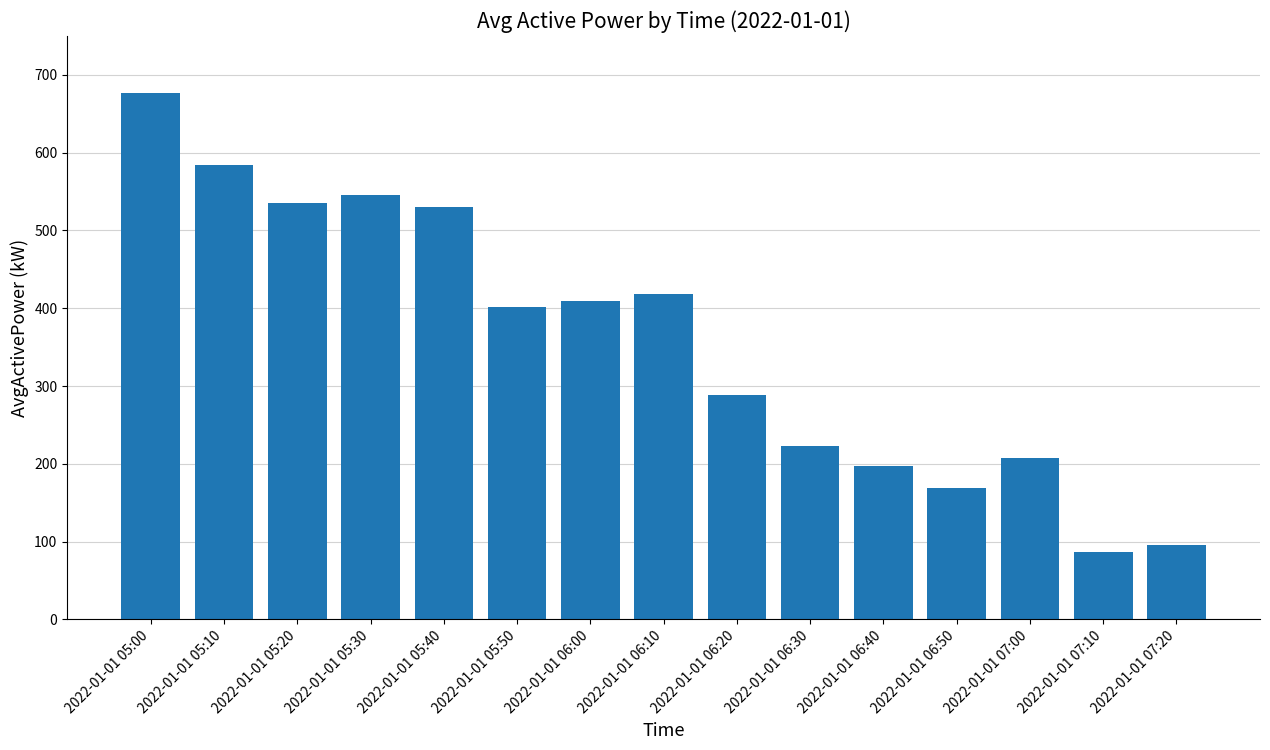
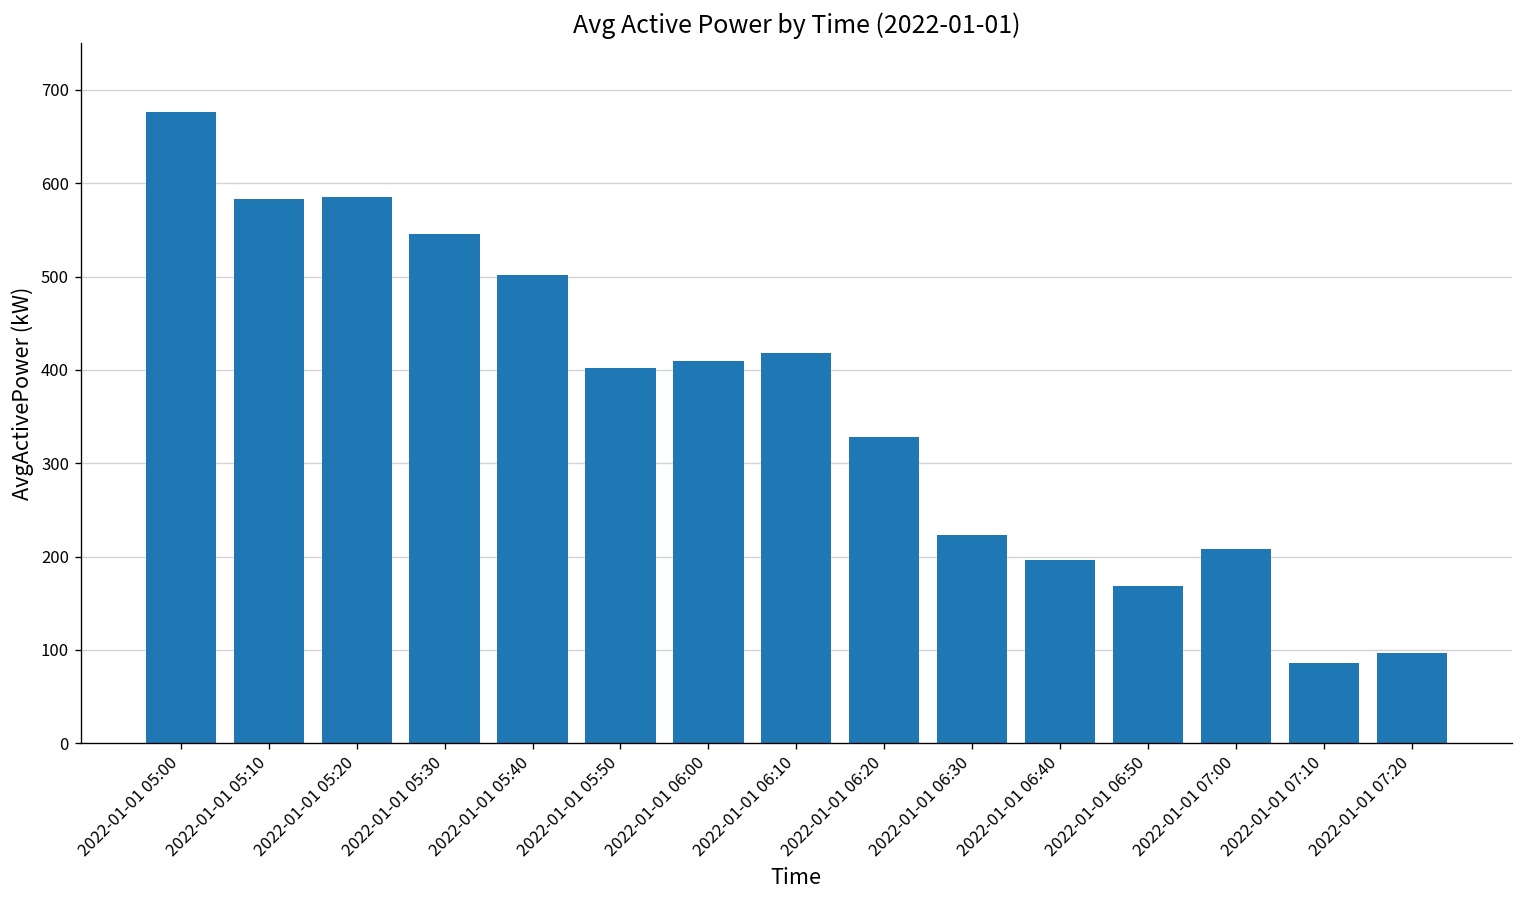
  {
    "2022-01-01 05:00": 680,
    "2022-01-01 05:10": 580,
-   "2022-01-01 05:20": 540,
+   "2022-01-01 05:20": 590,
    "2022-01-01 05:30": 550,
-   "2022-01-01 05:40": 530,
+   "2022-01-01 05:40": 500,
    "2022-01-01 05:50": 400,
    "2022-01-01 06:00": 410,
    "2022-01-01 06:10": 420,
-   "2022-01-01 06:20": 290,
+   "2022-01-01 06:20": 330,
    "2022-01-01 06:30": 220,
    "2022-01-01 06:40": 200,
    "2022-01-01 06:50": 170,
    "2022-01-01 07:00": 210,
    "2022-01-01 07:10": 90,
    "2022-01-01 07:20": 100
  }
